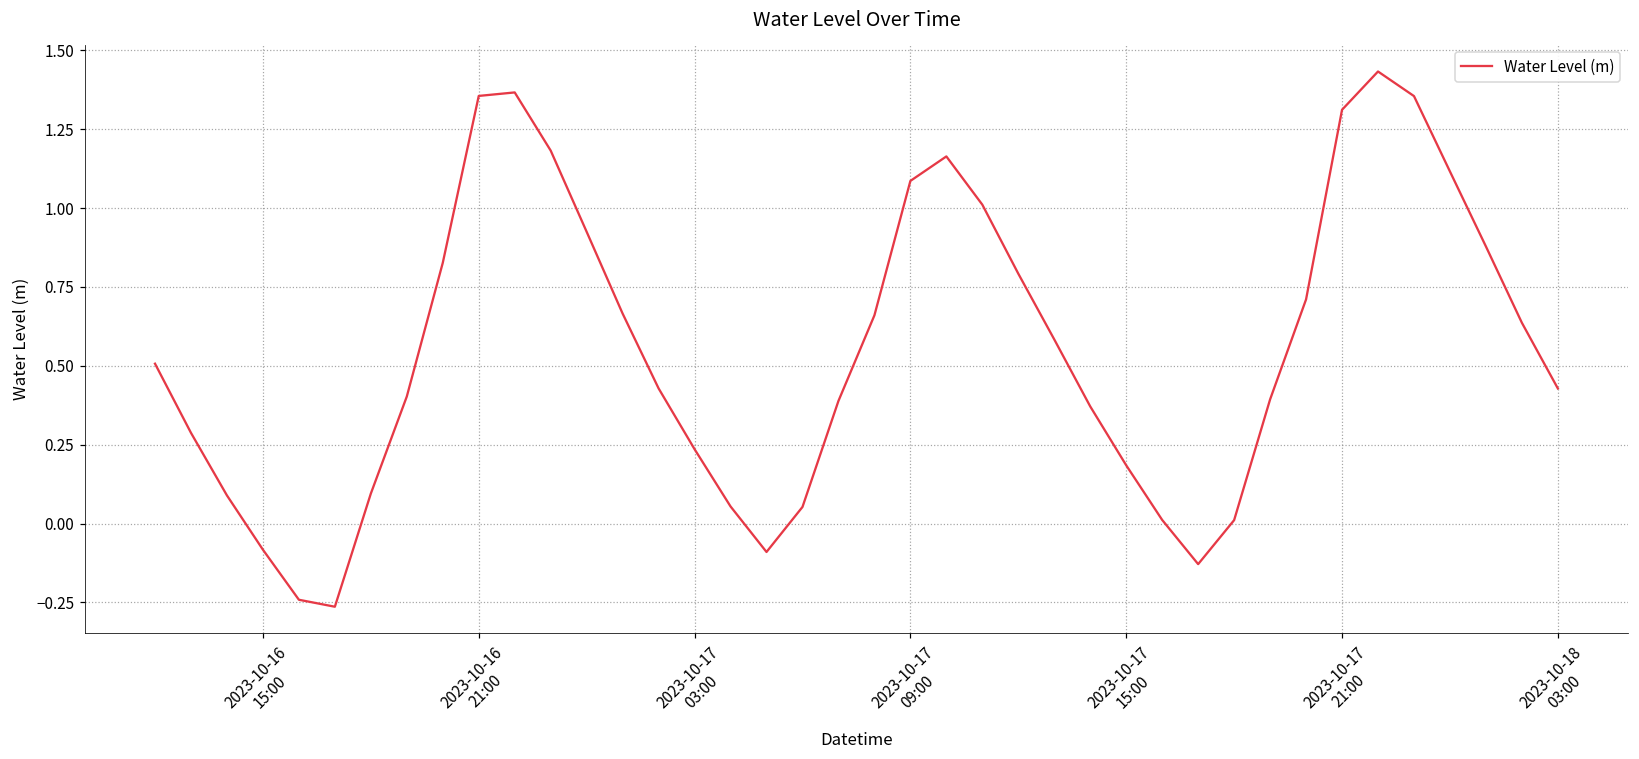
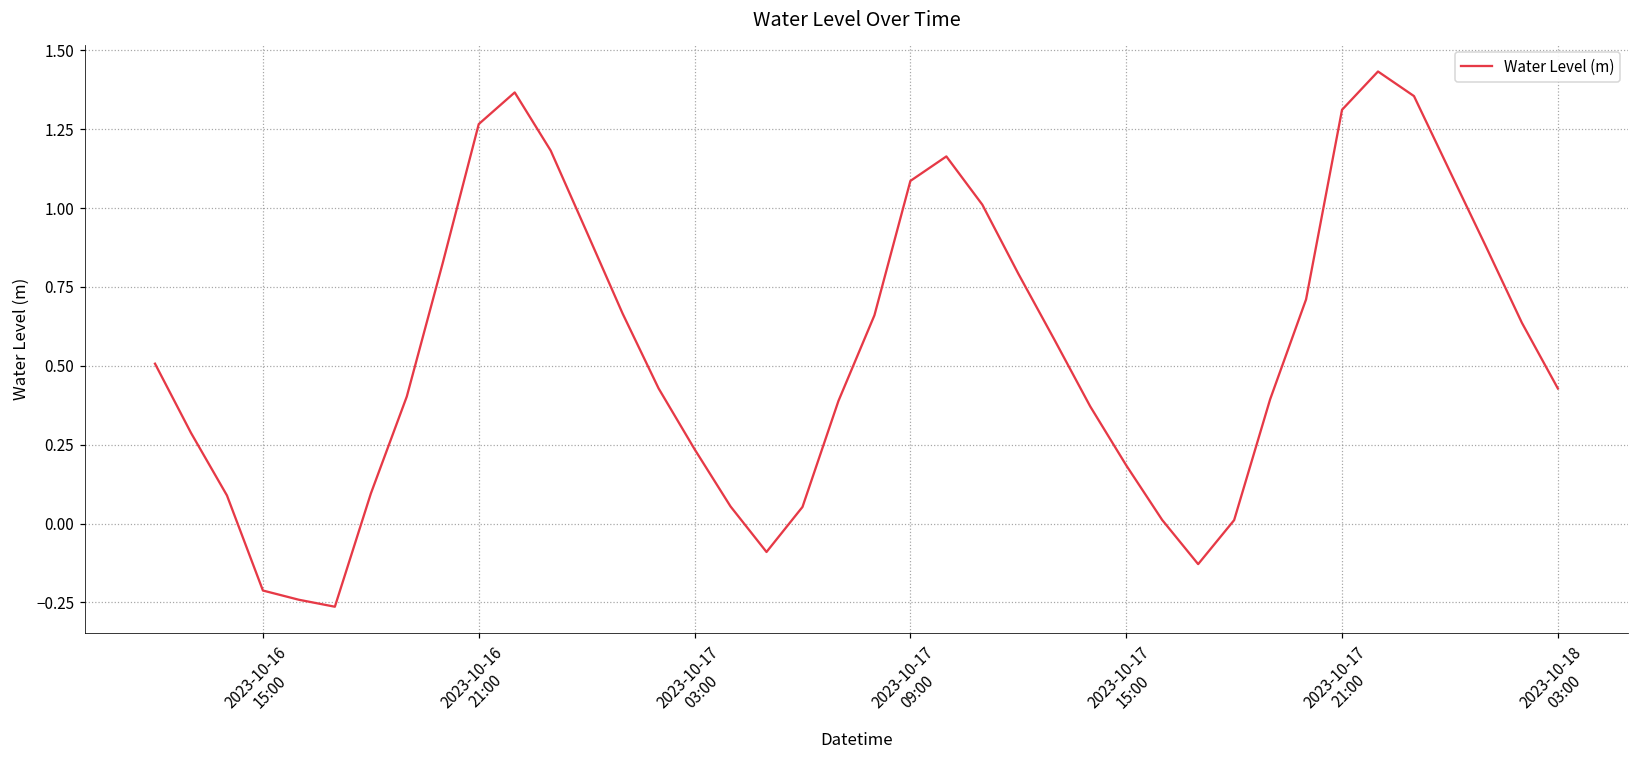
  {
-   "2023-10-16 15:00": -0.08,
-   "2023-10-16 21:00": 1.36,
+   "2023-10-16 15:00": -0.21,
+   "2023-10-16 21:00": 1.27,
    "2023-10-17 03:00": 0.24,
    "2023-10-17 09:00": 1.09,
    "2023-10-17 15:00": 0.18,
    "2023-10-17 21:00": 1.31,
    "2023-10-18 03:00": 0.43
  }
